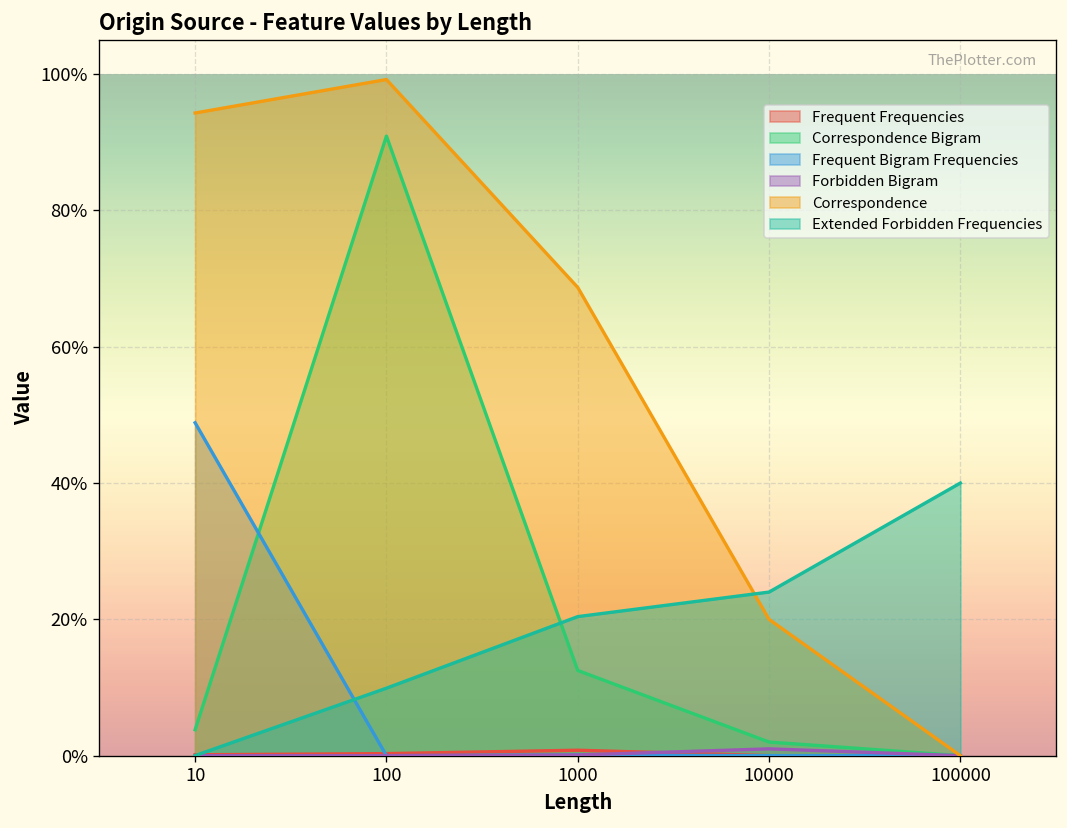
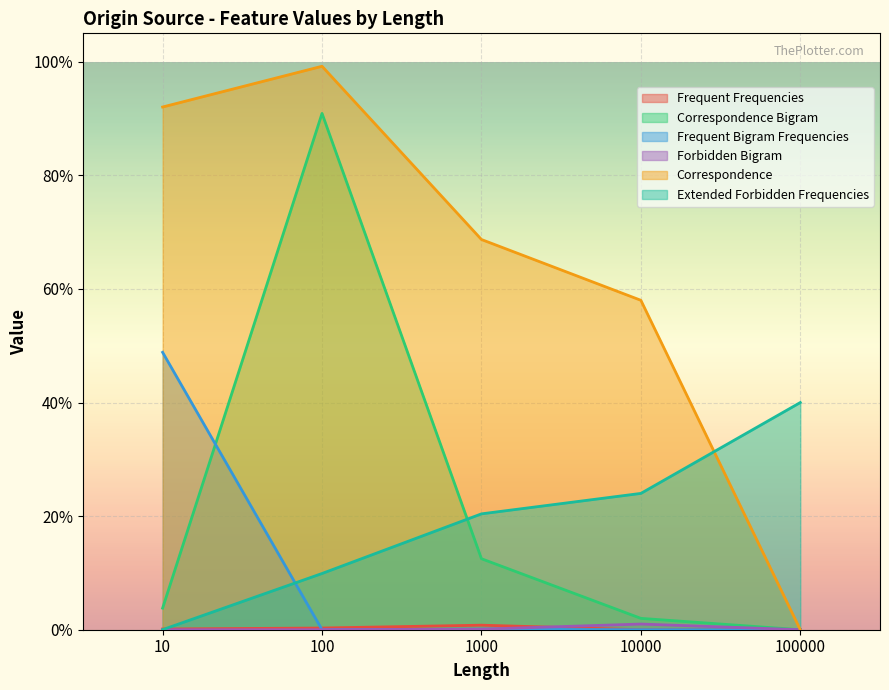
  {
    "Frequent Frequencies": {
      "1000": "1%"
    },
    "Forbidden Bigram": {
      "10000": "1%"
    },
    "Correspondence": {
-     "10": "94%",
+     "10": "92%",
      "100": "99%",
      "1000": "69%",
-     "10000": "20%"
+     "10000": "58%"
    }
  }
